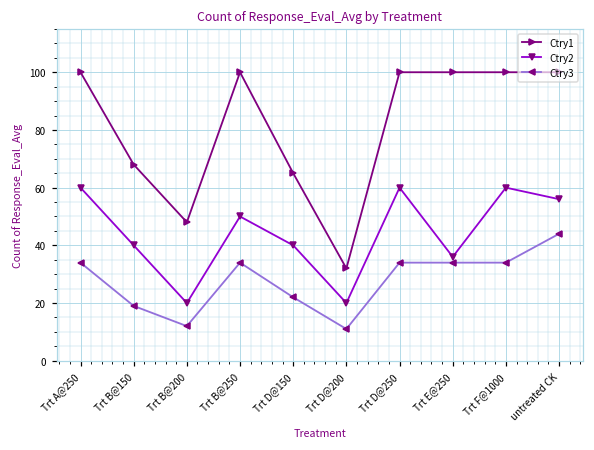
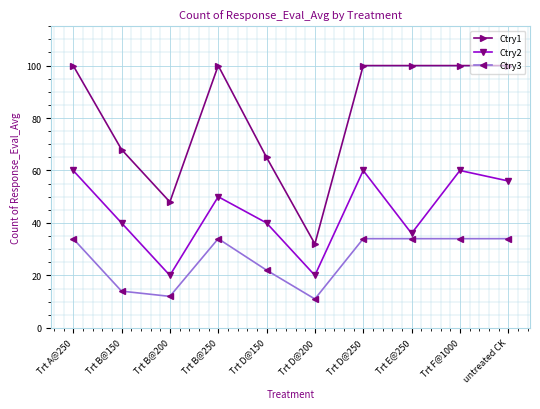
  {
    "Ctry1": {
      "Trt A@250": 100,
      "Trt B@150": 68,
      "Trt B@200": 48,
      "Trt B@250": 100,
      "Trt D@150": 65,
      "Trt D@200": 32,
      "Trt D@250": 100,
      "Trt E@250": 100,
      "Trt F@1000": 100
    },
    "Ctry2": {
      "Trt A@250": 60,
      "Trt B@150": 40,
      "Trt B@200": 20,
      "Trt B@250": 50,
      "Trt D@150": 40,
      "Trt D@200": 20,
      "Trt D@250": 60,
      "Trt E@250": 36,
      "Trt F@1000": 60,
      "untreated CK": 56
    },
    "Ctry3": {
      "Trt A@250": 34,
-     "Trt B@150": 19,
+     "Trt B@150": 14,
      "Trt B@200": 12,
      "Trt B@250": 34,
      "Trt D@150": 22,
      "Trt D@200": 11,
      "Trt D@250": 34,
      "Trt E@250": 34,
      "Trt F@1000": 34,
-     "untreated CK": 44
+     "untreated CK": 34
    }
  }
